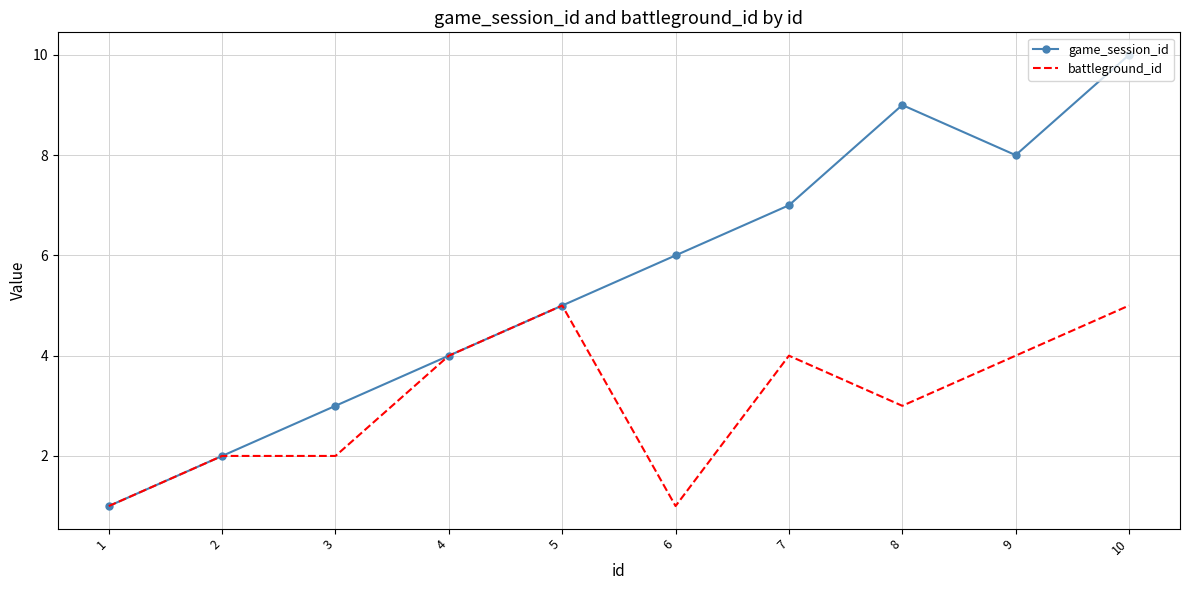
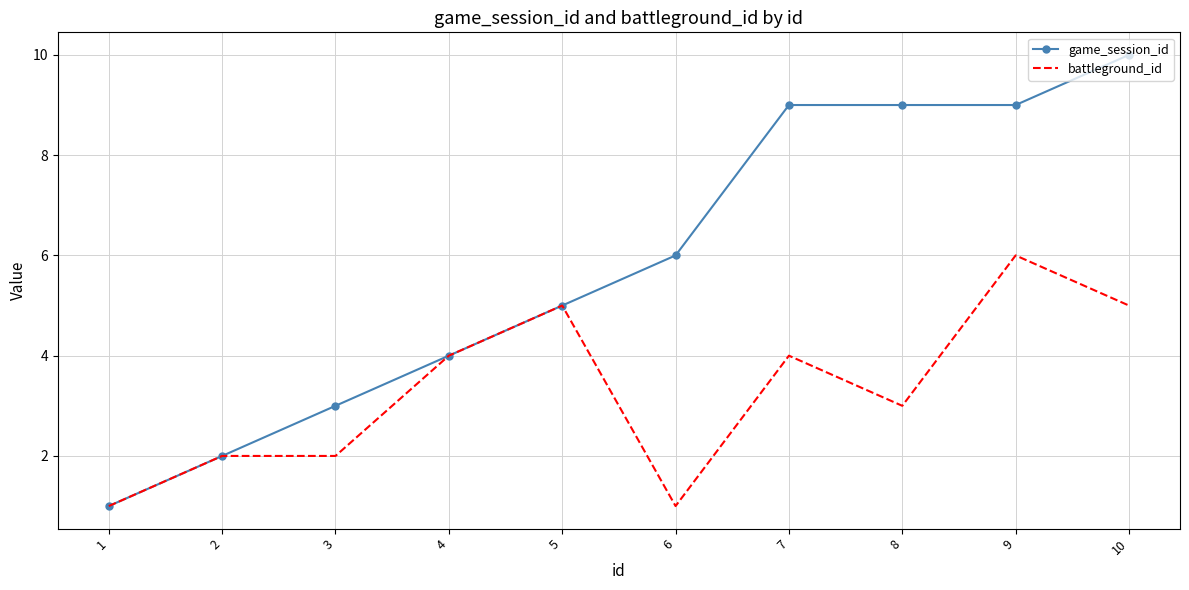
  {
    "game_session_id": {
      "3": 3,
      "6": 6,
-     "7": 7,
+     "7": 9,
      "8": 9,
-     "9": 8
+     "9": 9
    },
    "battleground_id": {
      "3": 2,
      "6": 1,
      "7": 4,
      "8": 3,
-     "9": 4,
+     "9": 6,
      "10": 5
    }
  }
